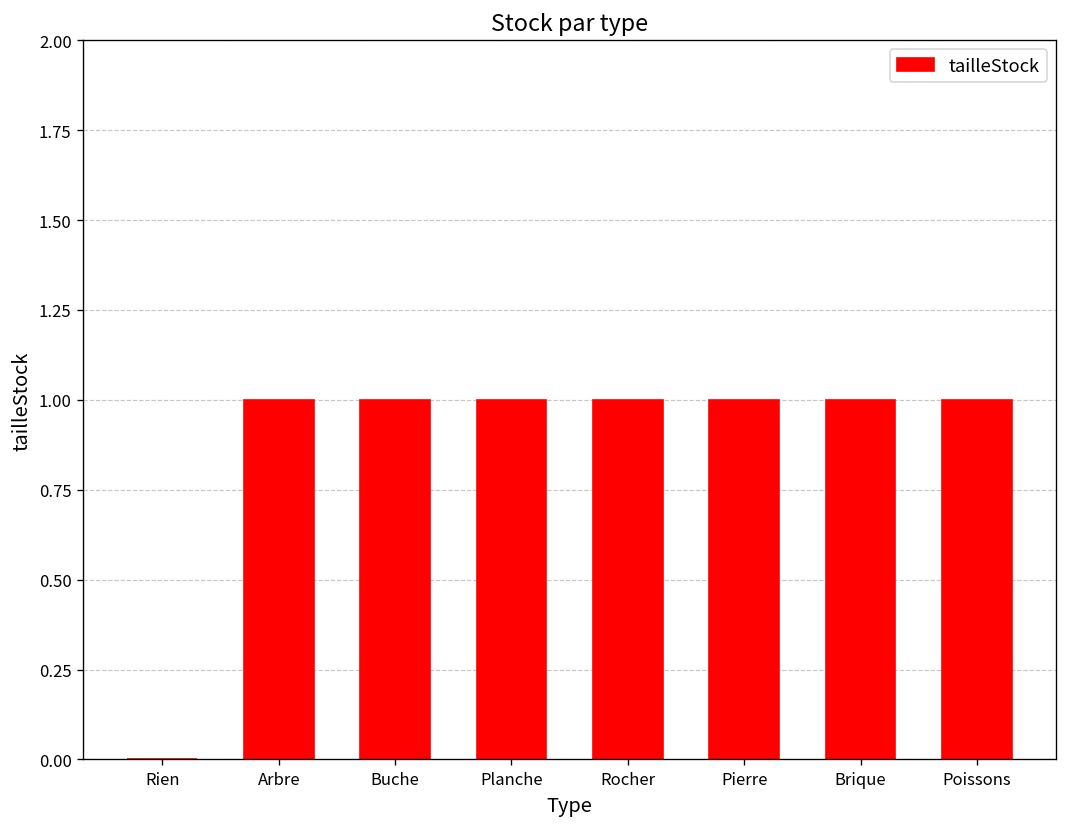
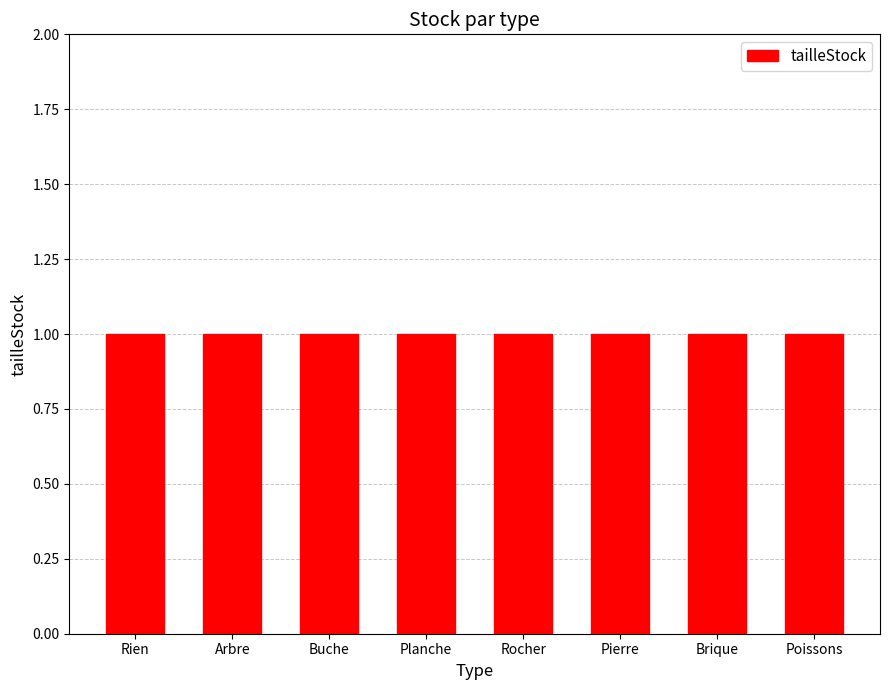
  {
-   "Rien": 0,
+   "Rien": 1,
    "Arbre": 1,
    "Buche": 1,
    "Planche": 1,
    "Rocher": 1,
    "Pierre": 1,
    "Brique": 1,
    "Poissons": 1
  }
